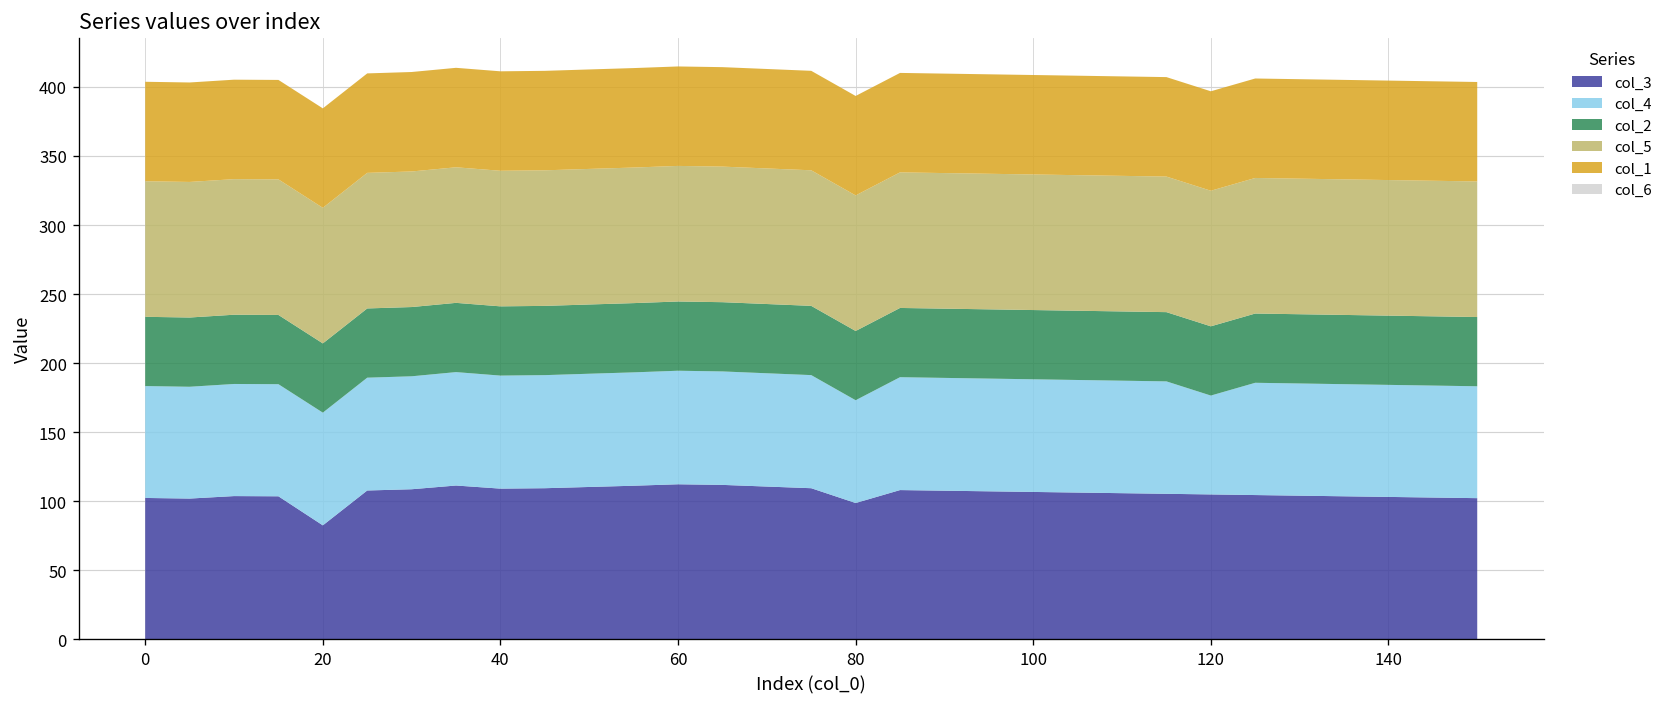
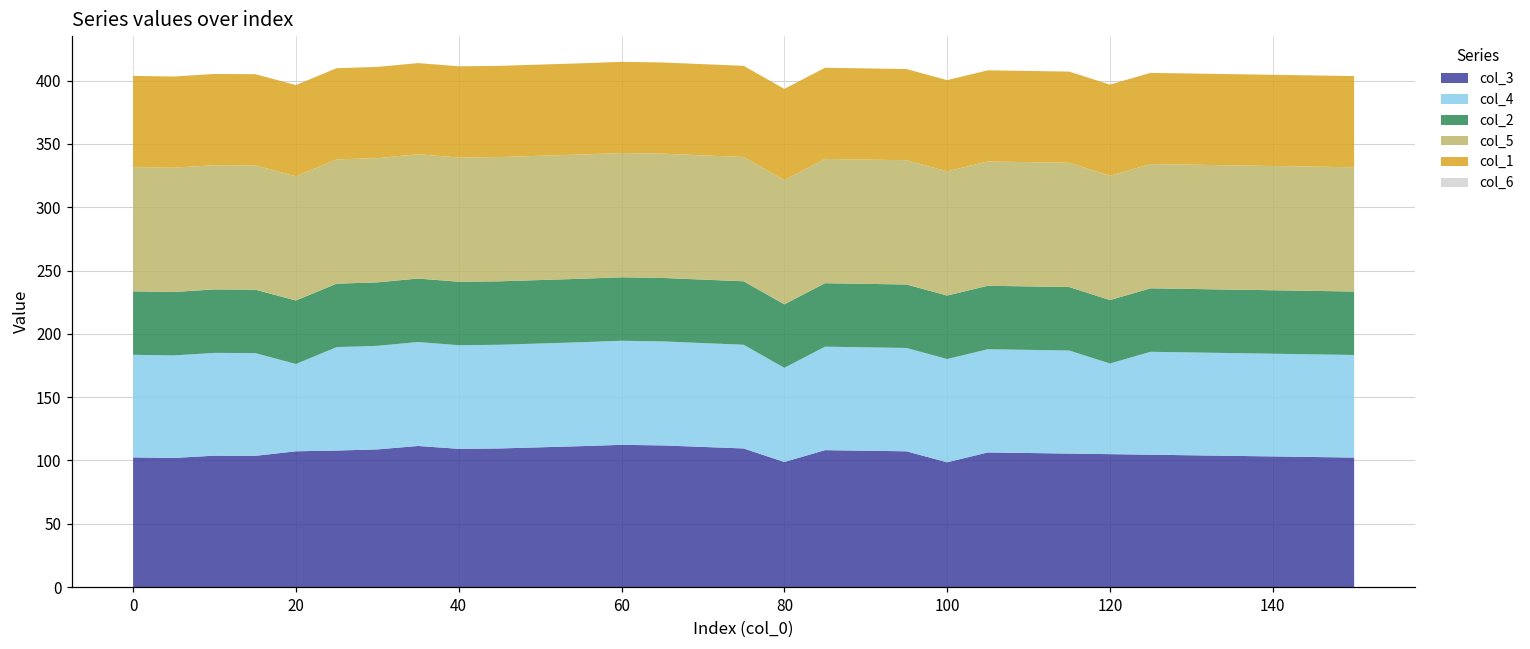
  {
    "col_3": {
      "0": 102,
-     "20": 83,
+     "20": 107,
      "40": 109,
      "60": 112,
      "80": 99,
-     "100": 107,
+     "100": 99,
      "120": 105,
      "140": 103
    },
    "col_4": {
      "0": 81,
-     "20": 82,
+     "20": 69,
      "40": 82,
      "60": 82,
      "80": 74,
      "100": 82,
      "120": 72,
      "140": 81
    },
    "col_2": {
      "0": 50,
      "20": 50,
      "40": 50,
      "60": 50,
      "80": 50,
      "100": 50,
      "120": 50,
      "140": 50
    },
    "col_5": {
      "0": 98,
      "20": 98,
      "40": 98,
      "60": 98,
      "80": 98,
      "100": 98,
      "120": 98,
      "140": 98
    }
  }
